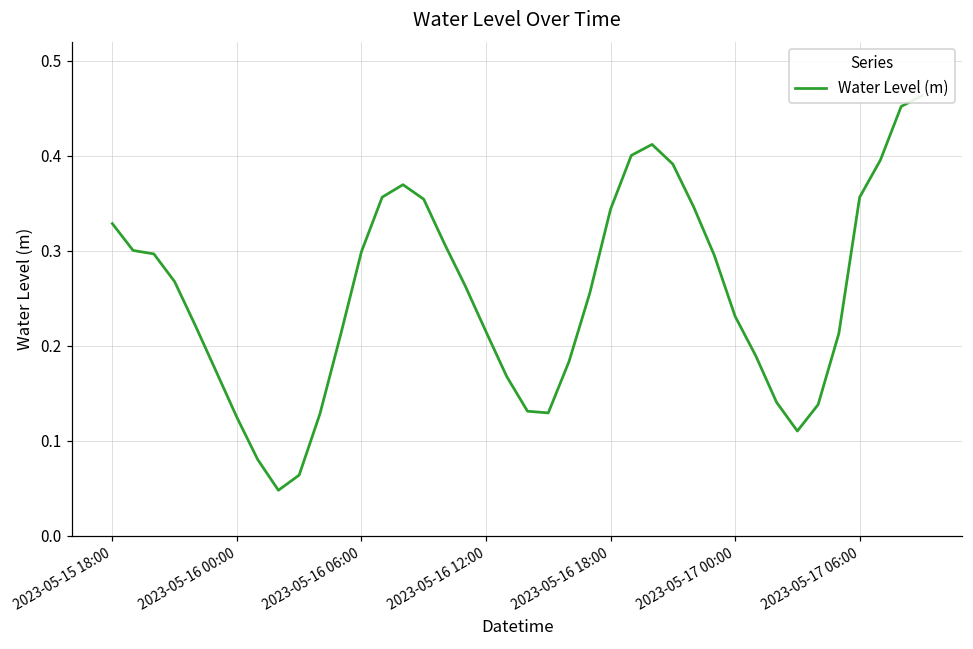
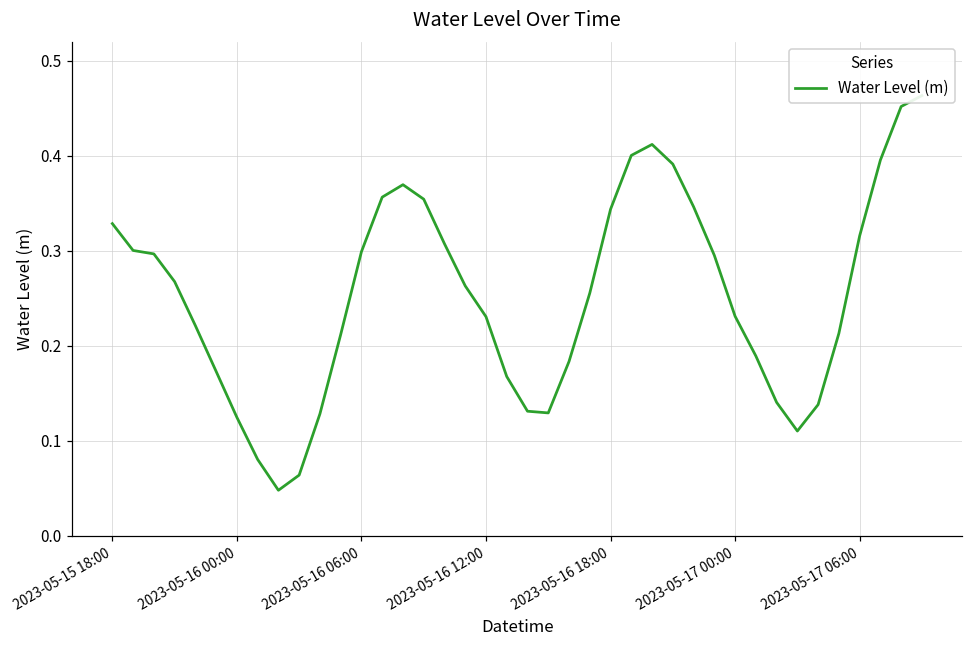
  {
    "2023-05-15 18:00": 0.33,
    "2023-05-16 00:00": 0.12,
    "2023-05-16 06:00": 0.30,
-   "2023-05-16 12:00": 0.21,
+   "2023-05-16 12:00": 0.23,
    "2023-05-16 18:00": 0.34,
    "2023-05-17 00:00": 0.23,
-   "2023-05-17 06:00": 0.36
+   "2023-05-17 06:00": 0.32
  }
